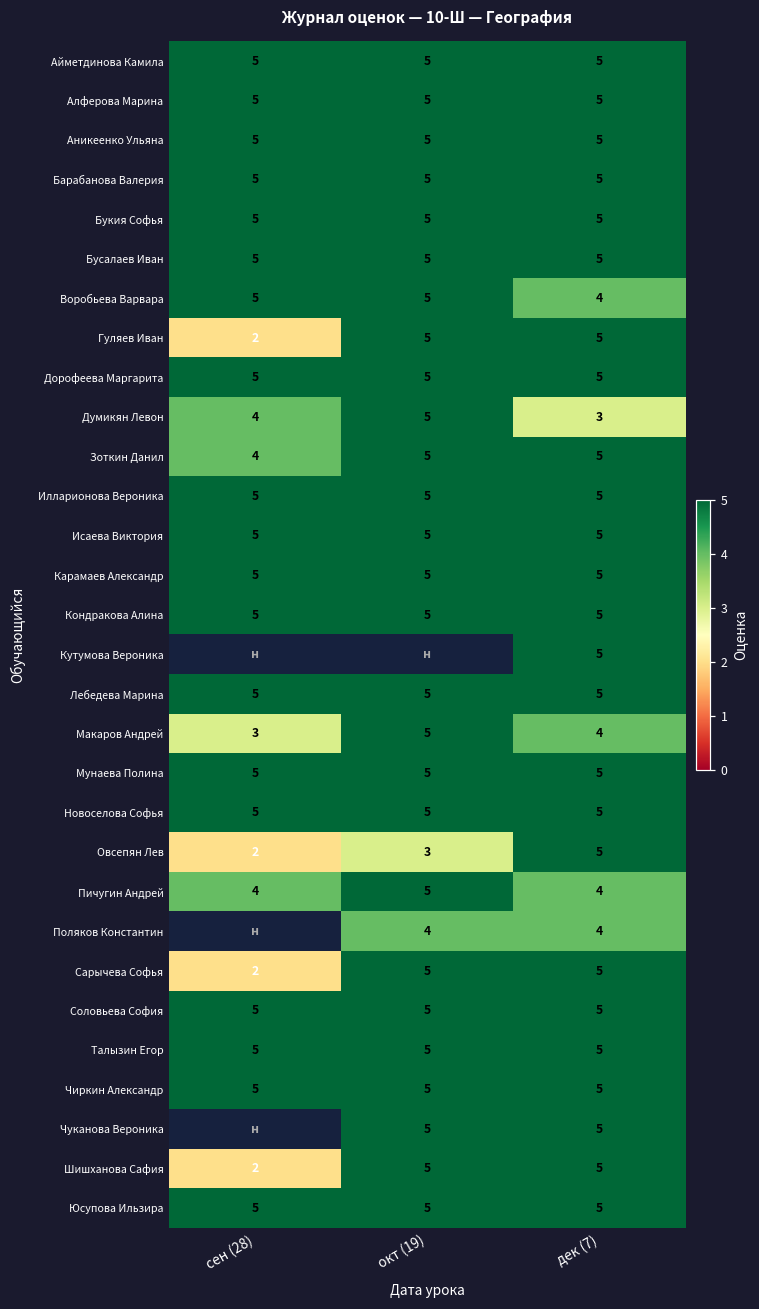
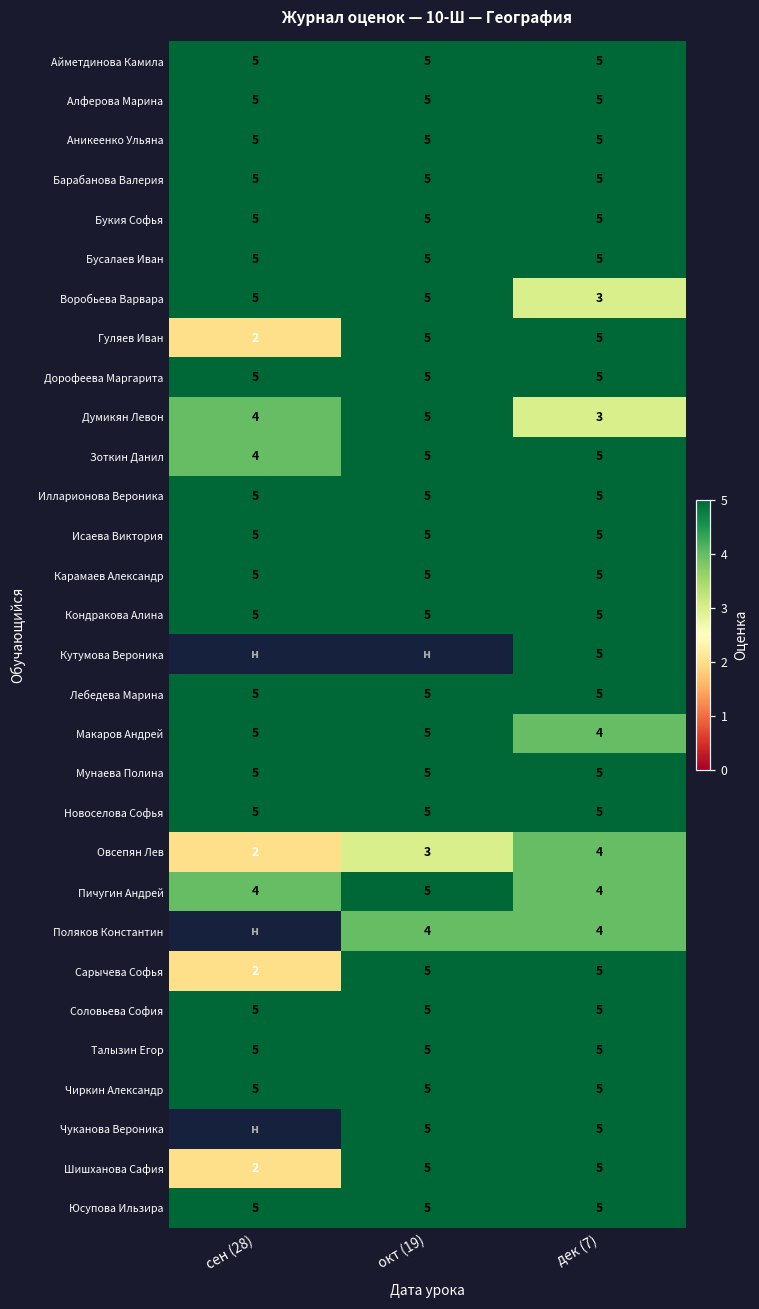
  {
    "Айметдинова Камила": {
      "сен (28)": 5,
      "окт (19)": 5,
      "дек (7)": 5
    },
    "Алферова Марина": {
      "сен (28)": 5,
      "окт (19)": 5,
      "дек (7)": 5
    },
    "Аникеенко Ульяна": {
      "сен (28)": 5,
      "окт (19)": 5,
      "дек (7)": 5
    },
    "Барабанова Валерия": {
      "сен (28)": 5,
      "окт (19)": 5,
      "дек (7)": 5
    },
    "Букия Софья": {
      "сен (28)": 5,
      "окт (19)": 5,
      "дек (7)": 5
    },
    "Бусалаев Иван": {
      "сен (28)": 5,
      "окт (19)": 5,
      "дек (7)": 5
    },
    "Воробьева Варвара": {
      "сен (28)": 5,
      "окт (19)": 5,
-     "дек (7)": 4
+     "дек (7)": 3
    },
    "Гуляев Иван": {
      "сен (28)": 2,
      "окт (19)": 5,
      "дек (7)": 5
    },
    "Дорофеева Маргарита": {
      "сен (28)": 5,
      "окт (19)": 5,
      "дек (7)": 5
    },
    "Думикян Левон": {
      "сен (28)": 4,
      "окт (19)": 5,
      "дек (7)": 3
    },
    "Зоткин Данил": {
      "сен (28)": 4,
      "окт (19)": 5,
      "дек (7)": 5
    },
    "Илларионова Вероника": {
      "сен (28)": 5,
      "окт (19)": 5,
      "дек (7)": 5
    },
    "Исаева Виктория": {
      "сен (28)": 5,
      "окт (19)": 5,
      "дек (7)": 5
    },
    "Карамаев Александр": {
      "сен (28)": 5,
      "окт (19)": 5,
      "дек (7)": 5
    },
    "Кондракова Алина": {
      "сен (28)": 5,
      "окт (19)": 5,
      "дек (7)": 5
    },
    "Кутумова Вероника": {
      "дек (7)": 5
    },
    "Лебедева Марина": {
      "сен (28)": 5,
      "окт (19)": 5,
      "дек (7)": 5
    },
    "Макаров Андрей": {
-     "сен (28)": 3,
+     "сен (28)": 5,
      "окт (19)": 5,
      "дек (7)": 4
    },
    "Мунаева Полина": {
      "сен (28)": 5,
      "окт (19)": 5,
      "дек (7)": 5
    },
    "Новоселова Софья": {
      "сен (28)": 5,
      "окт (19)": 5,
      "дек (7)": 5
    },
    "Овсепян Лев": {
      "сен (28)": 2,
      "окт (19)": 3,
-     "дек (7)": 5
+     "дек (7)": 4
    },
    "Пичугин Андрей": {
      "сен (28)": 4,
      "окт (19)": 5,
      "дек (7)": 4
    },
    "Поляков Константин": {
      "окт (19)": 4,
      "дек (7)": 4
    },
    "Сарычева Софья": {
      "сен (28)": 2,
      "окт (19)": 5,
      "дек (7)": 5
    },
    "Соловьева София": {
      "сен (28)": 5,
      "окт (19)": 5,
      "дек (7)": 5
    },
    "Талызин Егор": {
      "сен (28)": 5,
      "окт (19)": 5,
      "дек (7)": 5
    },
    "Чиркин Александр": {
      "сен (28)": 5,
      "окт (19)": 5,
      "дек (7)": 5
    },
    "Чуканова Вероника": {
      "окт (19)": 5,
      "дек (7)": 5
    },
    "Шишханова Сафия": {
      "сен (28)": 2,
      "окт (19)": 5,
      "дек (7)": 5
    },
    "Юсупова Ильзира": {
      "сен (28)": 5,
      "окт (19)": 5,
      "дек (7)": 5
    }
  }
